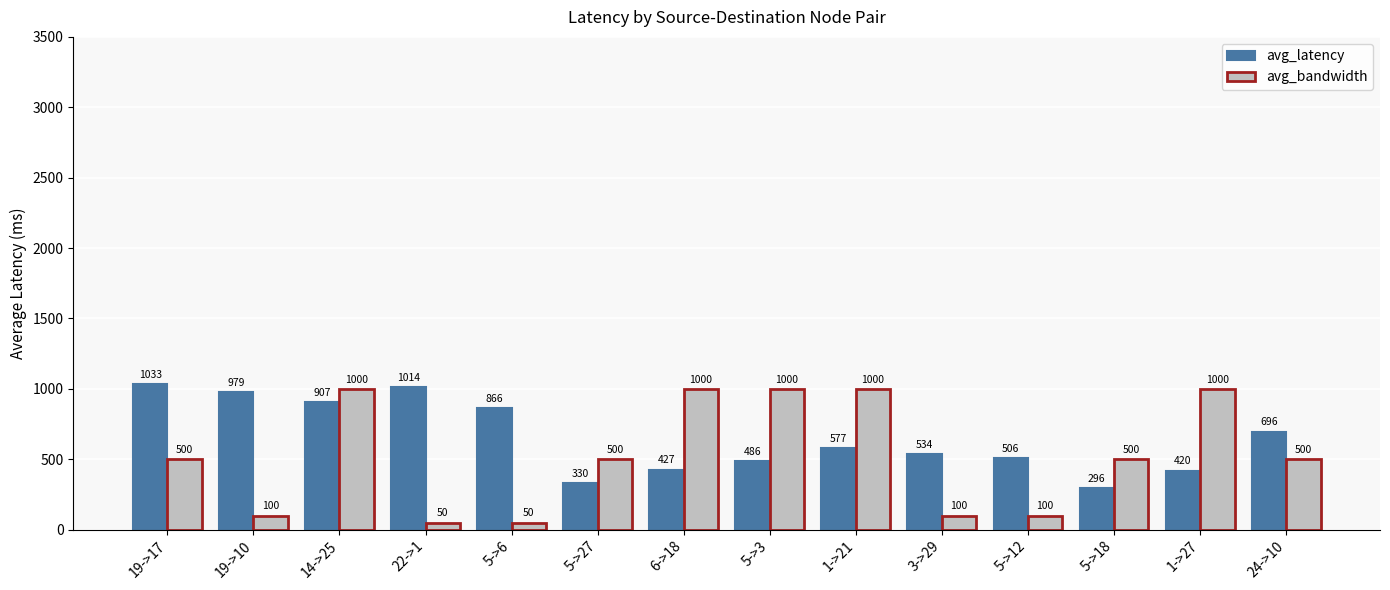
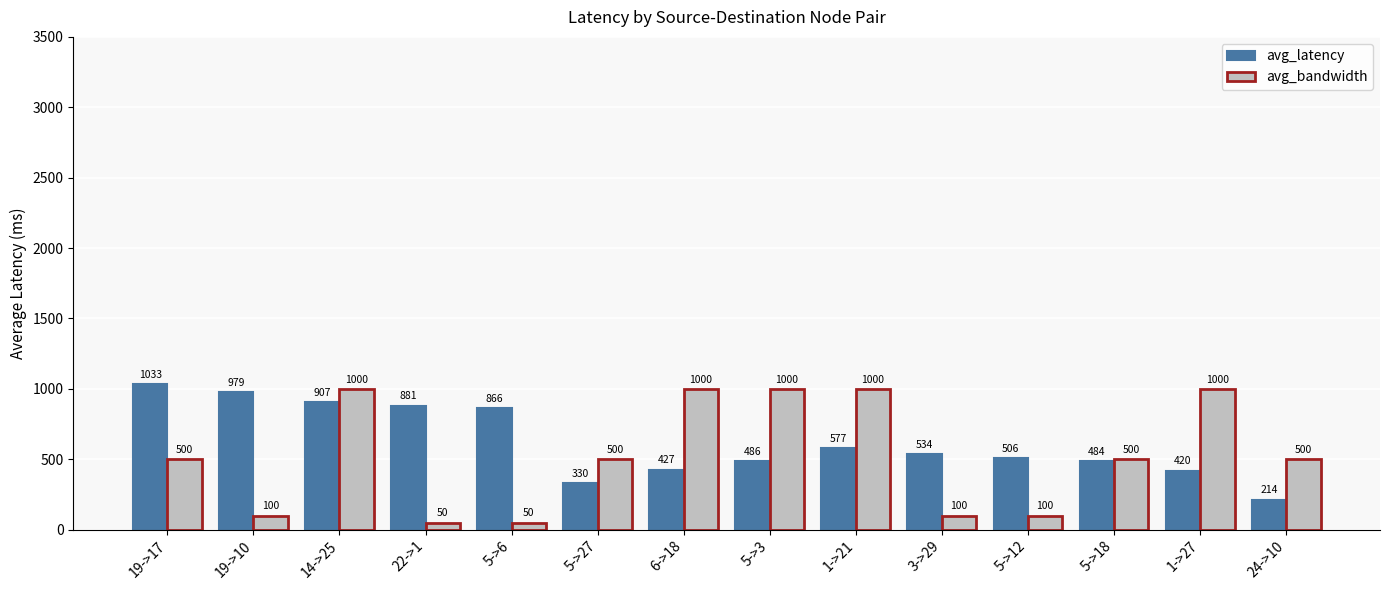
  {
    "avg_latency": {
      "19->17": 1033,
      "19->10": 979,
      "14->25": 907,
-     "22->1": 1014,
+     "22->1": 881,
      "5->6": 866,
      "5->27": 330,
      "6->18": 427,
      "5->3": 486,
      "1->21": 577,
      "3->29": 534,
      "5->12": 506,
-     "5->18": 296,
+     "5->18": 484,
      "1->27": 420,
-     "24->10": 696
+     "24->10": 214
    },
    "avg_bandwidth": {
      "19->17": 500,
      "19->10": 100,
      "14->25": 1000,
      "22->1": 50,
      "5->6": 50,
      "5->27": 500,
      "6->18": 1000,
      "5->3": 1000,
      "1->21": 1000,
      "3->29": 100,
      "5->12": 100,
      "5->18": 500,
      "1->27": 1000,
      "24->10": 500
    }
  }
